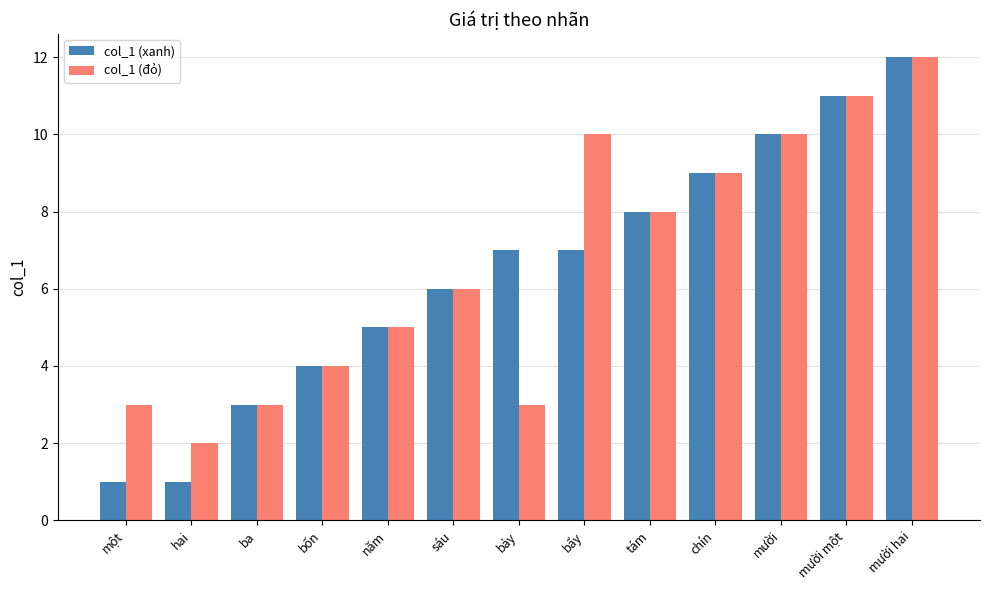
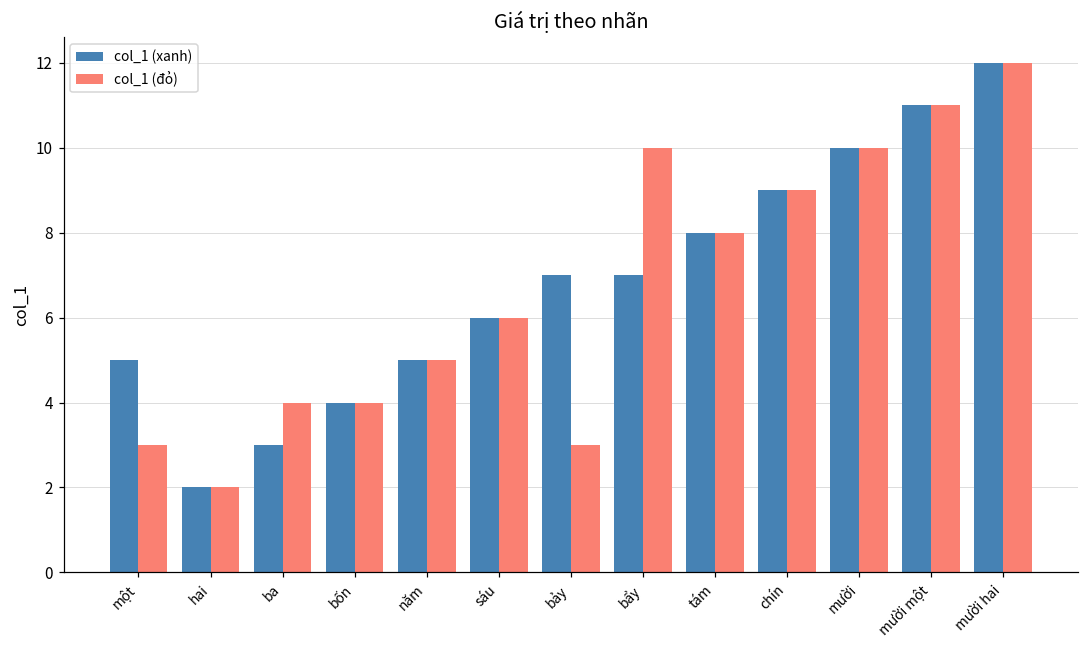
  {
    "col_1 (xanh)": {
-     "một": 1,
-     "hai": 1,
+     "một": 5,
+     "hai": 2,
      "ba": 3,
      "bốn": 4,
      "năm": 5,
      "sáu": 6,
      "bảy": 7,
      "bẩy": 7,
      "tám": 8,
      "chín": 9,
      "mười": 10,
      "mười một": 11,
      "mười hai": 12
    },
    "col_1 (đỏ)": {
      "một": 3,
      "hai": 2,
-     "ba": 3,
+     "ba": 4,
      "bốn": 4,
      "năm": 5,
      "sáu": 6,
      "bảy": 3,
      "bẩy": 10,
      "tám": 8,
      "chín": 9,
      "mười": 10,
      "mười một": 11,
      "mười hai": 12
    }
  }
